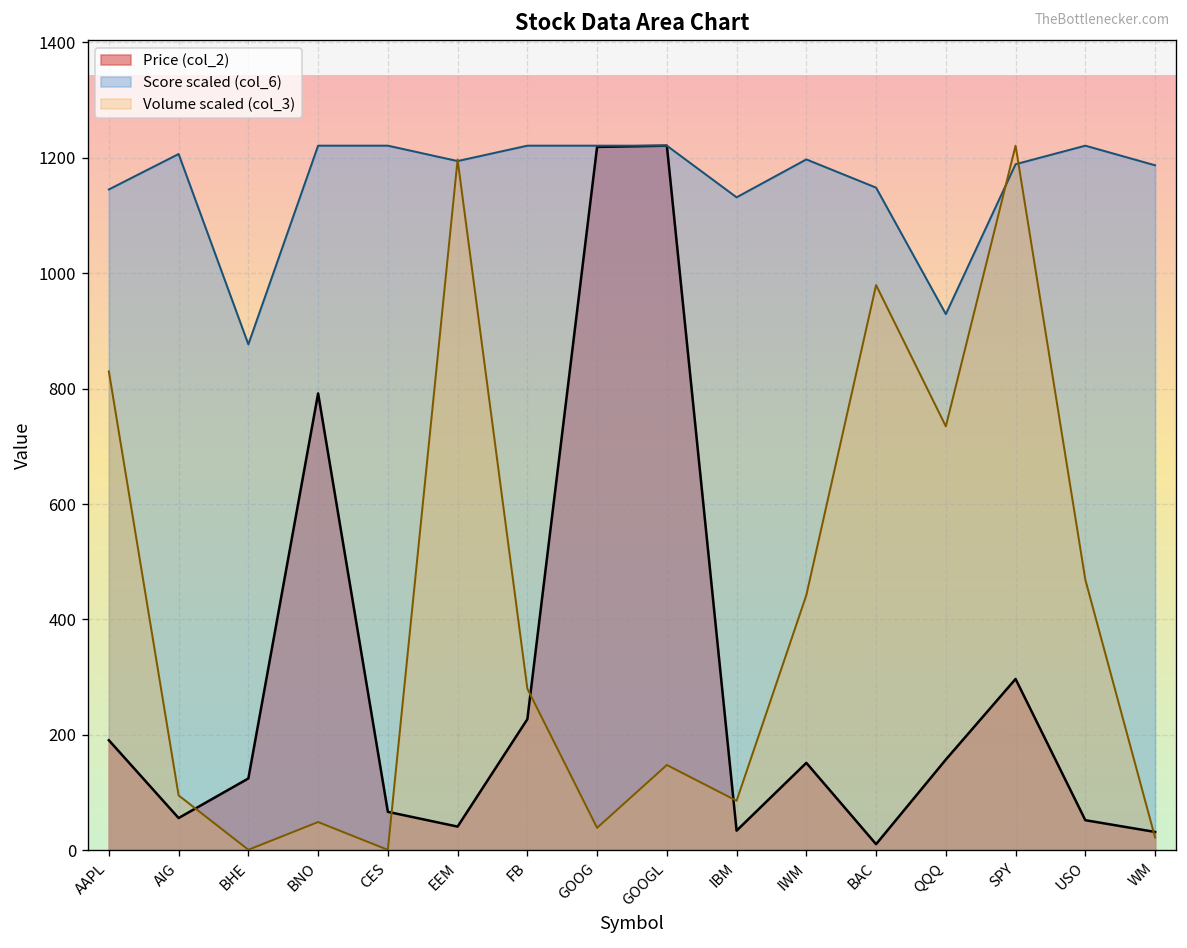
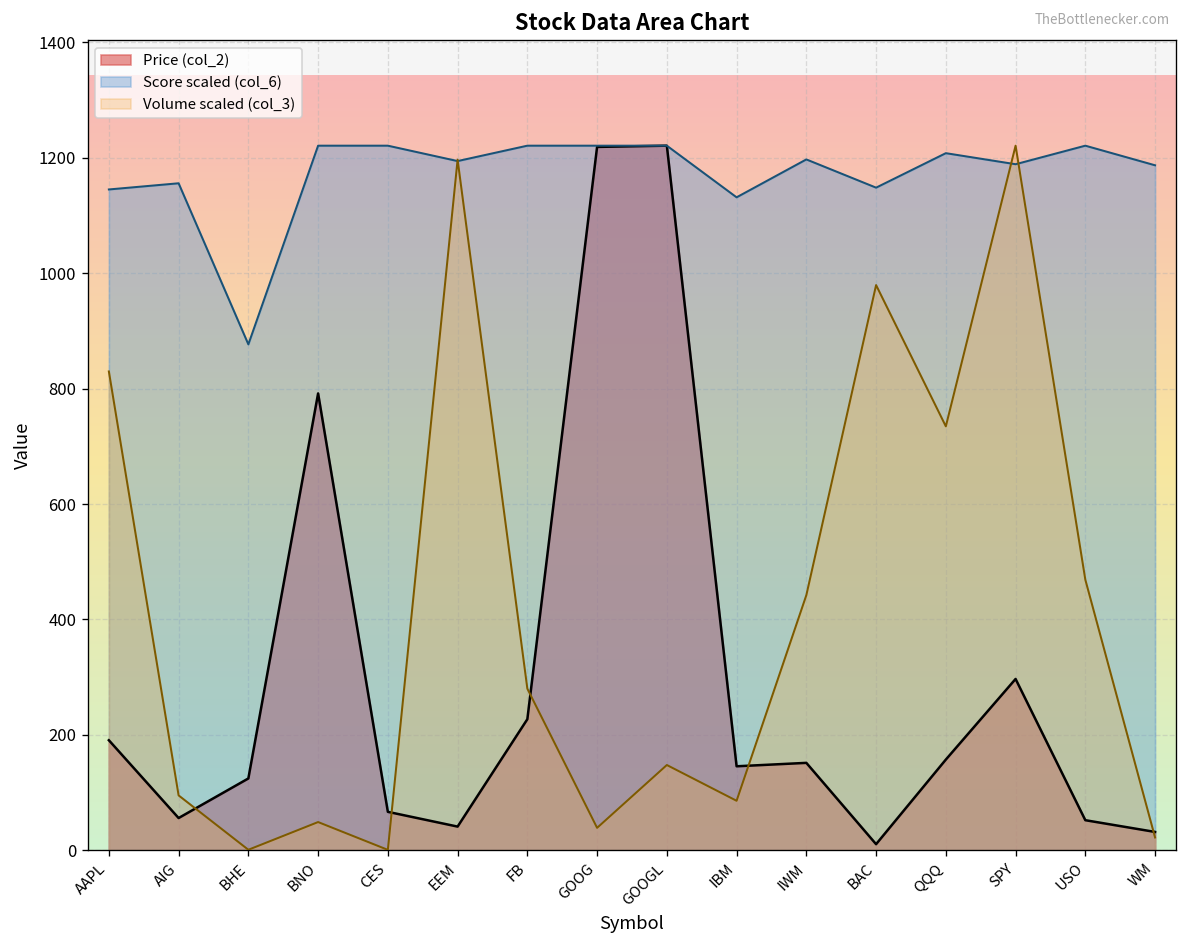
  {
    "Price (col_2)": {
      "AAPL": 190,
      "AIG": 60,
      "BHE": 120,
      "BNO": 790,
      "CES": 70,
      "EEM": 40,
      "FB": 230,
-     "IBM": 30,
+     "IBM": 150,
      "IWM": 150,
      "BAC": 10,
      "QQQ": 160,
      "SPY": 300,
      "USO": 50,
      "WM": 30
    },
    "Score scaled (col_6)": {
      "AAPL": 1150,
-     "AIG": 1210,
+     "AIG": 1160,
      "BHE": 880,
      "BNO": 1220,
      "CES": 1220,
      "FB": 1220,
      "IBM": 1130,
      "IWM": 1200,
      "BAC": 1150,
-     "QQQ": 930,
+     "QQQ": 1210,
      "SPY": 1190,
      "USO": 1220,
      "WM": 1190
    },
    "Volume scaled (col_3)": {
      "AAPL": 830,
      "AIG": 90,
      "BHE": 0,
      "BNO": 50,
      "CES": 0,
      "FB": 280,
      "GOOG": 40,
      "GOOGL": 150,
      "IBM": 90,
      "IWM": 440,
      "BAC": 980,
      "QQQ": 730,
      "SPY": 1220,
      "USO": 470,
      "WM": 20
    }
  }
